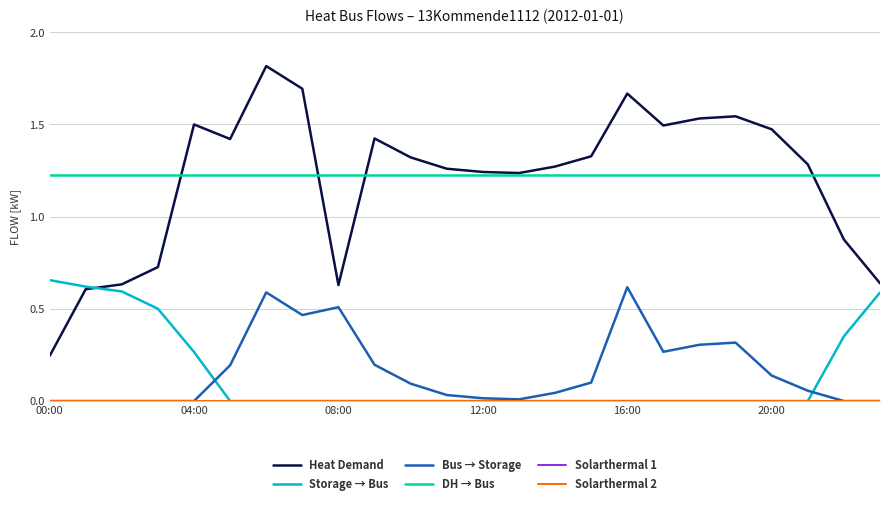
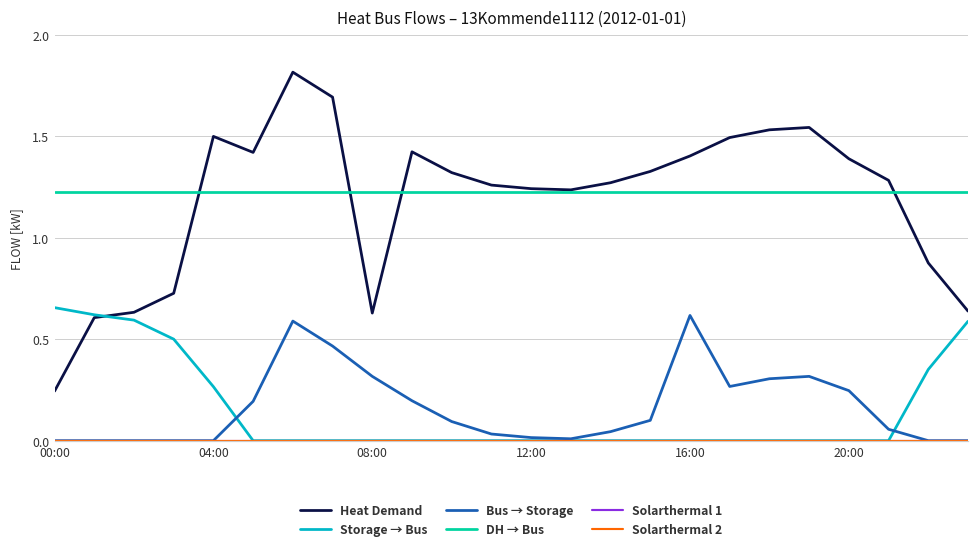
  {
    "Heat Demand": {
      "00:00": 0.24,
      "04:00": 1.50,
      "08:00": 0.63,
      "12:00": 1.24,
-     "16:00": 1.67,
-     "20:00": 1.47
+     "16:00": 1.40,
+     "20:00": 1.39
    },
    "Bus → Storage": {
-     "08:00": 0.51,
+     "08:00": 0.32,
      "12:00": 0.02,
      "16:00": 0.62,
-     "20:00": 0.14
+     "20:00": 0.25
    }
  }
